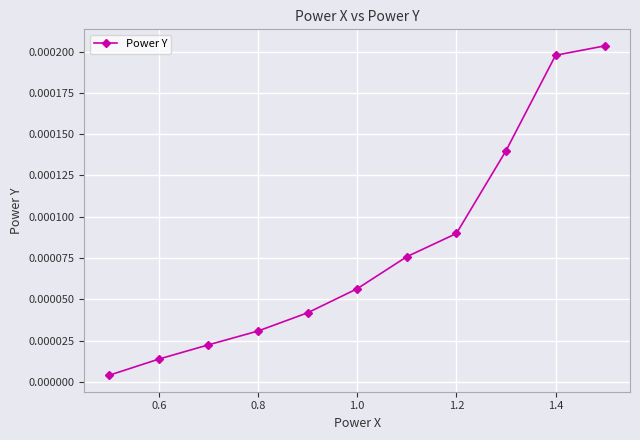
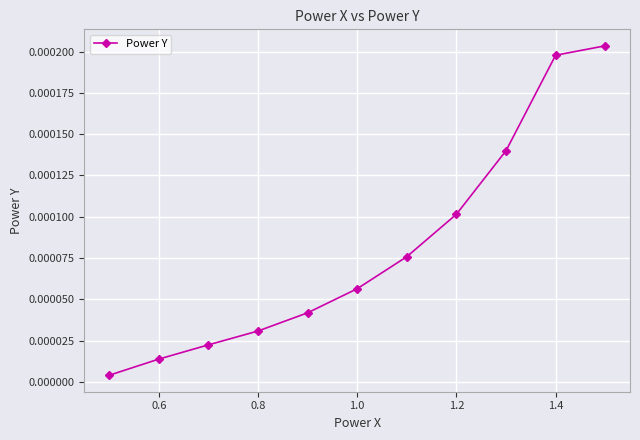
  {
    "0.6": 0.000014,
    "0.8": 0.000031,
    "1.0": 0.000056,
-   "1.2": 0.000090,
+   "1.2": 0.000102,
    "1.4": 0.000198
  }
